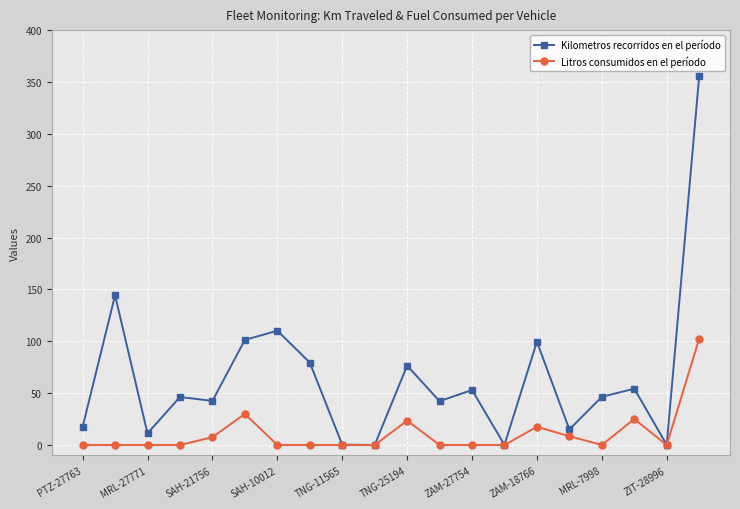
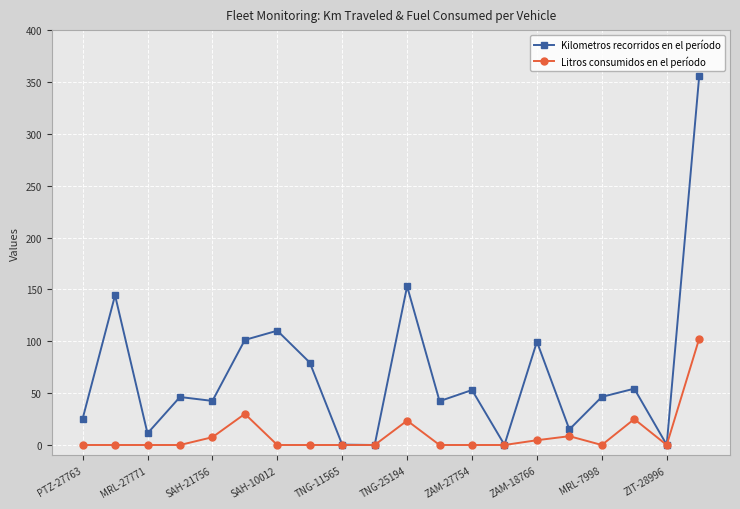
  {
    "Kilometros recorridos en el período": {
-     "PTZ-27763": 17,
+     "PTZ-27763": 25,
      "MRL-27771": 11,
      "SAH-21756": 43,
      "SAH-10012": 110,
-     "TNG-25194": 77,
+     "TNG-25194": 153,
      "ZAM-27754": 53,
      "ZAM-18766": 100,
      "MRL-7998": 46
    },
    "Litros consumidos en el período": {
      "PTZ-27763": 0,
      "MRL-27771": 0,
      "SAH-21756": 8,
      "SAH-10012": 0,
      "TNG-25194": 24,
      "ZAM-27754": 0,
-     "ZAM-18766": 18,
+     "ZAM-18766": 5,
      "MRL-7998": 0
    }
  }
